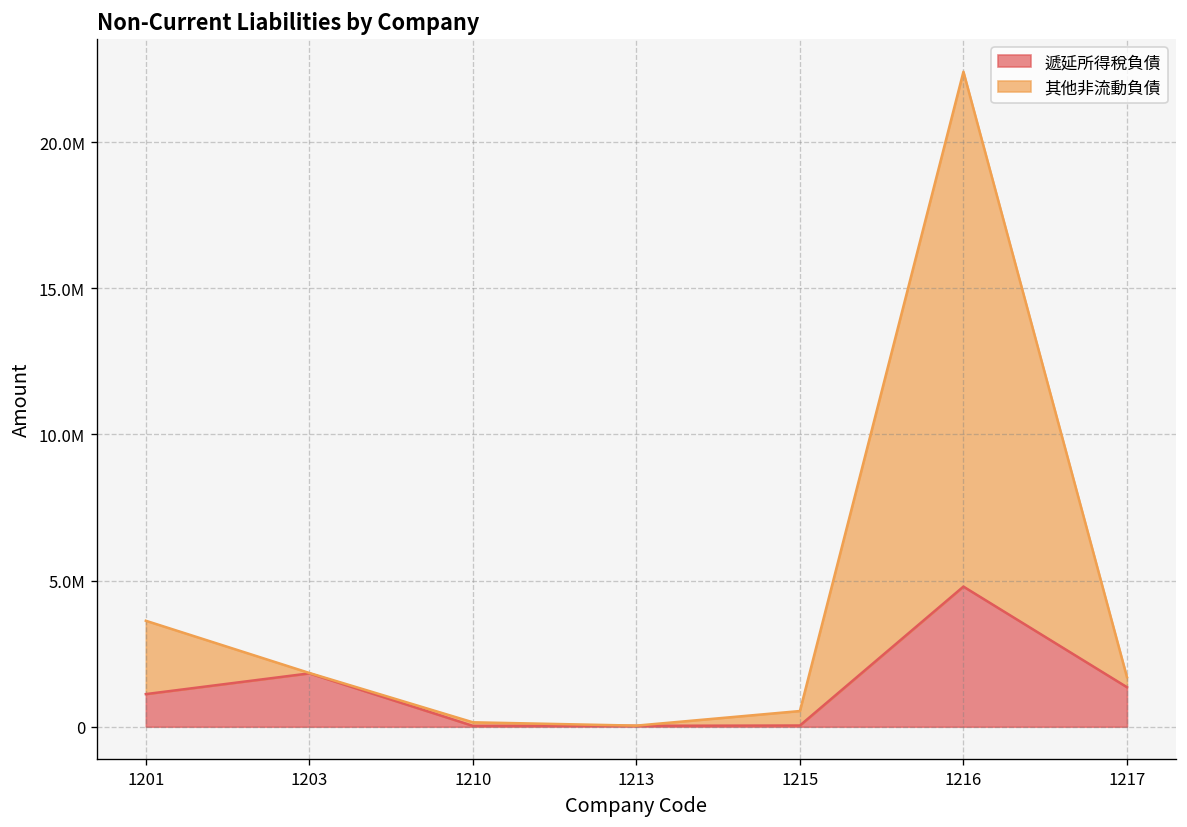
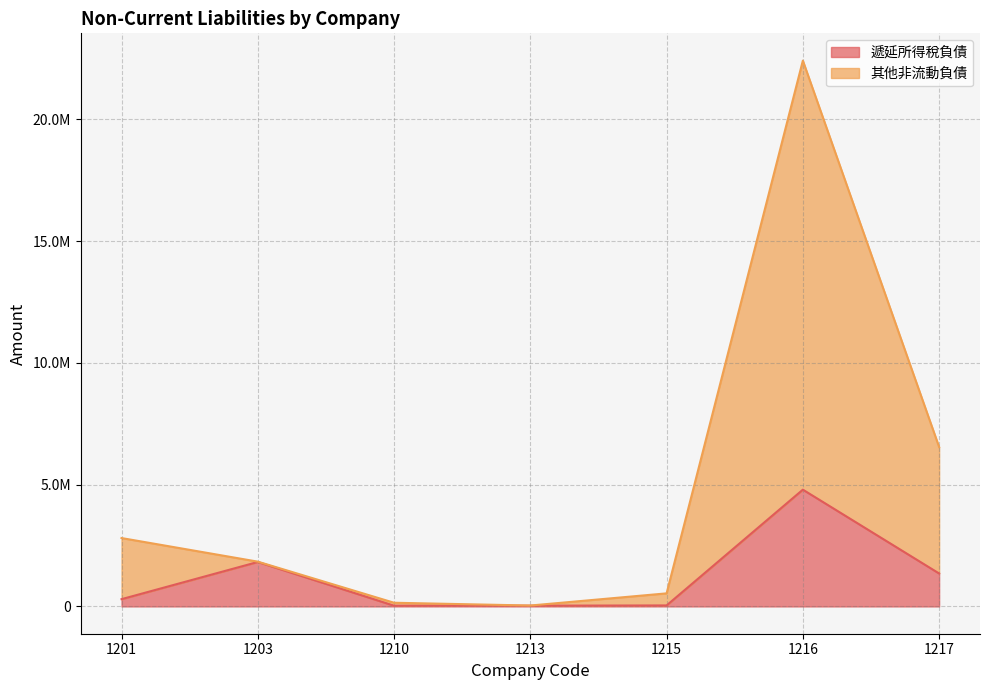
  {
    "遞延所得稅負債": {
-     "1201": 1100000,
+     "1201": 300000,
      "1210": 0,
      "1215": 0,
      "1216": 4800000,
      "1217": 1400000
    },
    "其他非流動負債": {
      "1201": 2500000,
      "1210": 100000,
      "1215": 500000,
      "1216": 17600000,
-     "1217": 300000
+     "1217": 5200000
    }
  }
